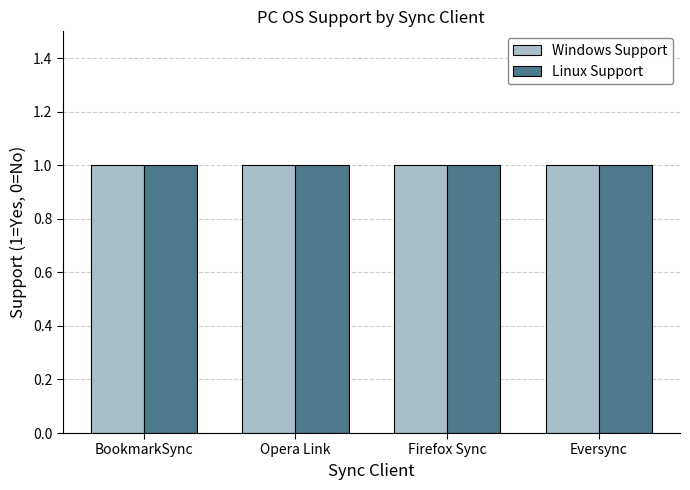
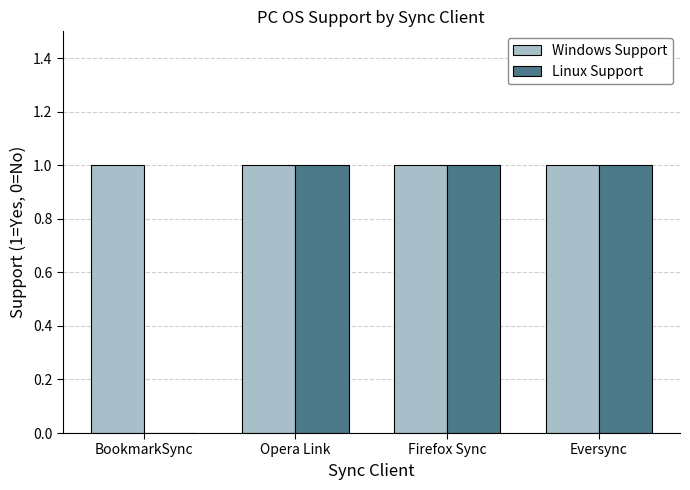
  {
    "Windows Support": {
      "BookmarkSync": 1,
      "Opera Link": 1,
      "Firefox Sync": 1,
      "Eversync": 1
    },
    "Linux Support": {
-     "BookmarkSync": 1,
+     "BookmarkSync": 0,
      "Opera Link": 1,
      "Firefox Sync": 1,
      "Eversync": 1
    }
  }
